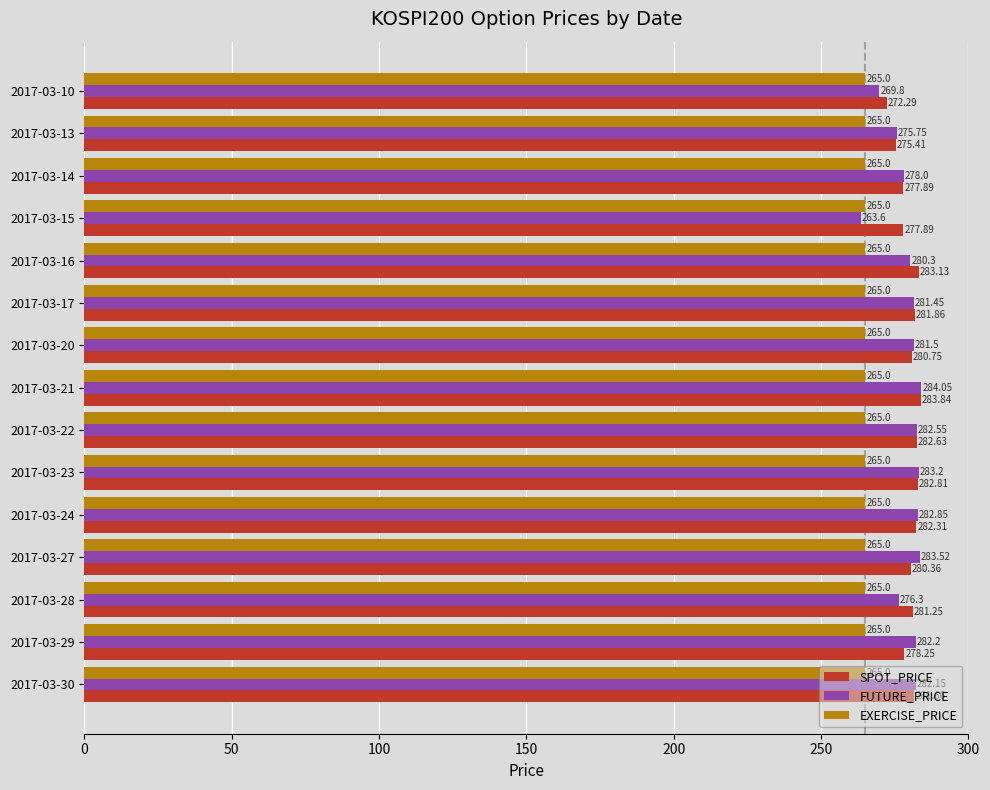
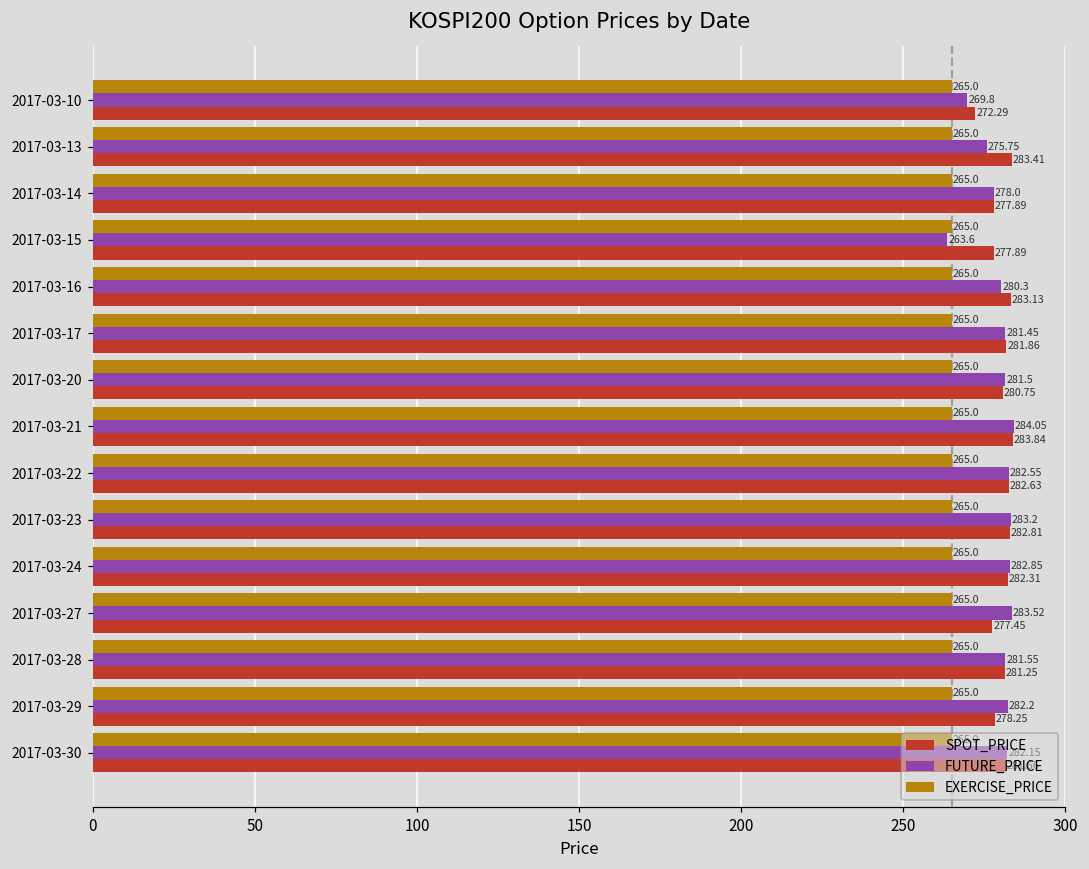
  {
    "SPOT_PRICE": {
      "2017-03-10": 272.29,
-     "2017-03-13": 275.41,
+     "2017-03-13": 283.41,
      "2017-03-14": 277.89,
      "2017-03-15": 277.89,
      "2017-03-16": 283.13,
      "2017-03-17": 281.86,
      "2017-03-20": 280.75,
      "2017-03-21": 283.84,
      "2017-03-22": 282.63,
      "2017-03-23": 282.81,
      "2017-03-24": 282.31,
-     "2017-03-27": 280.36,
+     "2017-03-27": 277.45,
      "2017-03-28": 281.25,
      "2017-03-29": 278.25
    },
    "FUTURE_PRICE": {
      "2017-03-10": 269.8,
      "2017-03-13": 275.75,
      "2017-03-14": 278.0,
      "2017-03-15": 263.6,
      "2017-03-16": 280.3,
      "2017-03-17": 281.45,
      "2017-03-20": 281.5,
      "2017-03-21": 284.05,
      "2017-03-22": 282.55,
      "2017-03-23": 283.2,
      "2017-03-24": 282.85,
      "2017-03-27": 283.52,
-     "2017-03-28": 276.3,
+     "2017-03-28": 281.55,
      "2017-03-29": 282.2
    },
    "EXERCISE_PRICE": {
      "2017-03-10": 265.0,
      "2017-03-13": 265.0,
      "2017-03-14": 265.0,
      "2017-03-15": 265.0,
      "2017-03-16": 265.0,
      "2017-03-17": 265.0,
      "2017-03-20": 265.0,
      "2017-03-21": 265.0,
      "2017-03-22": 265.0,
      "2017-03-23": 265.0,
      "2017-03-24": 265.0,
      "2017-03-27": 265.0,
      "2017-03-28": 265.0,
      "2017-03-29": 265.0
    }
  }
